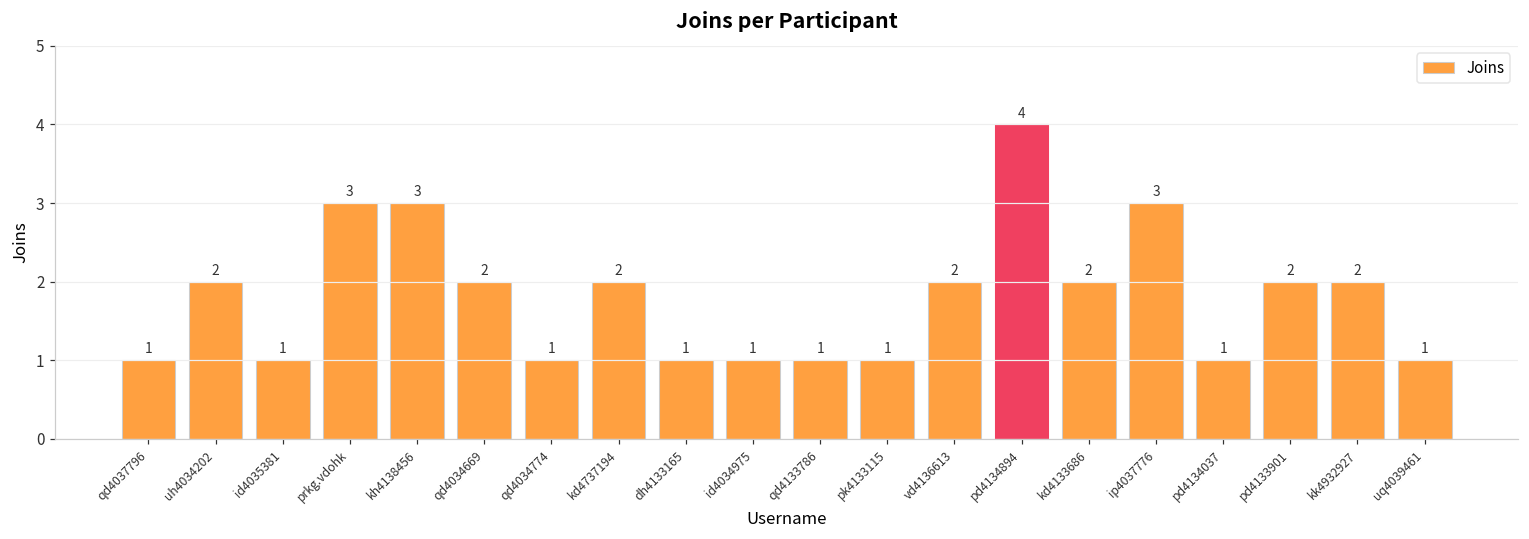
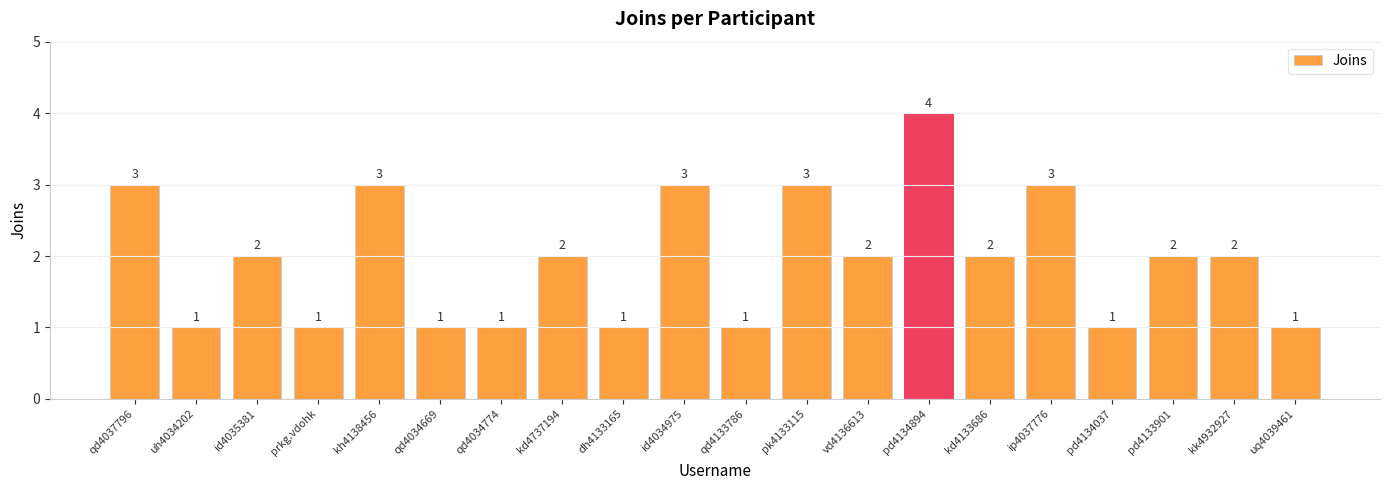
  {
-   "qd4037796": 1,
-   "uh4034202": 2,
-   "id4035381": 1,
-   "prkg.vdohk": 3,
+   "qd4037796": 3,
+   "uh4034202": 1,
+   "id4035381": 2,
+   "prkg.vdohk": 1,
    "kh4138456": 3,
-   "qd4034669": 2,
+   "qd4034669": 1,
    "qd4034774": 1,
    "kd4737194": 2,
    "dh4133165": 1,
-   "id4034975": 1,
+   "id4034975": 3,
    "qd4133786": 1,
-   "pk4133115": 1,
+   "pk4133115": 3,
    "vd4136613": 2,
    "pd4134894": 4,
    "kd4133686": 2,
    "ip4037776": 3,
    "pd4134037": 1,
    "pd4133901": 2,
    "kk4932927": 2,
    "uq4039461": 1
  }
